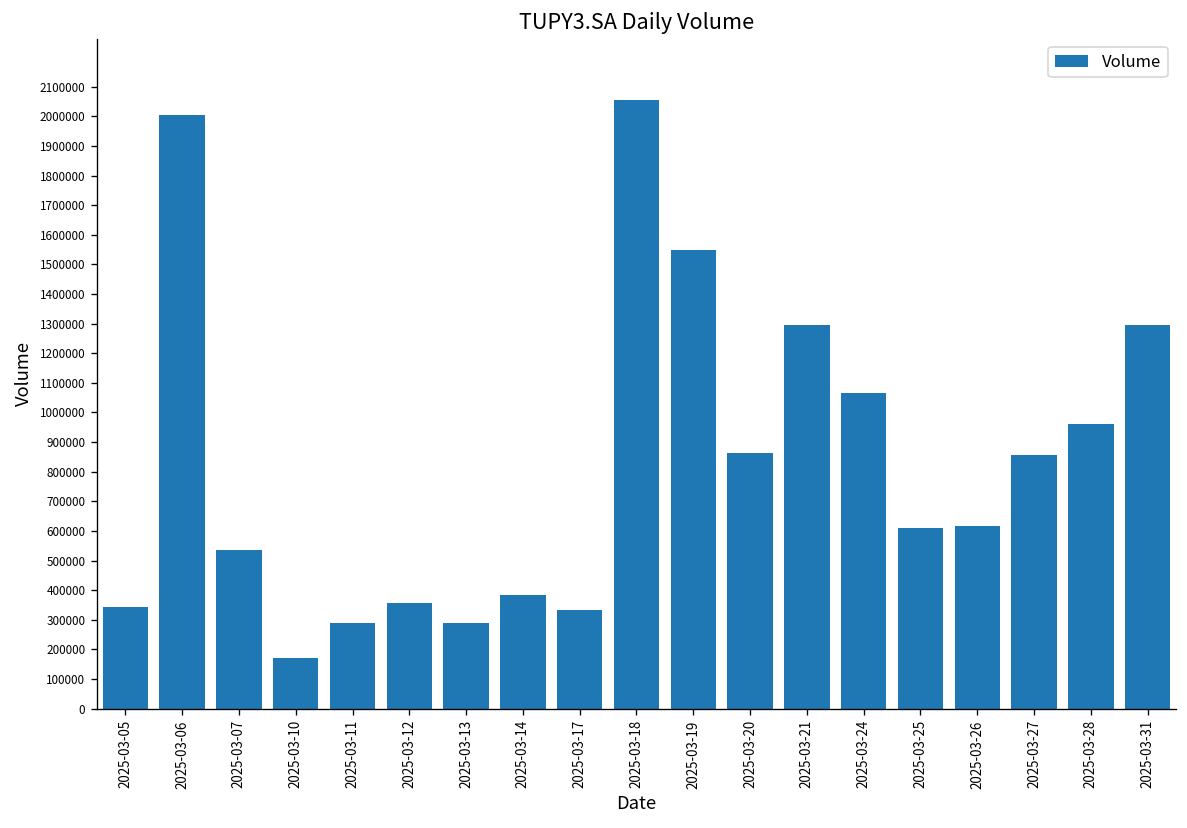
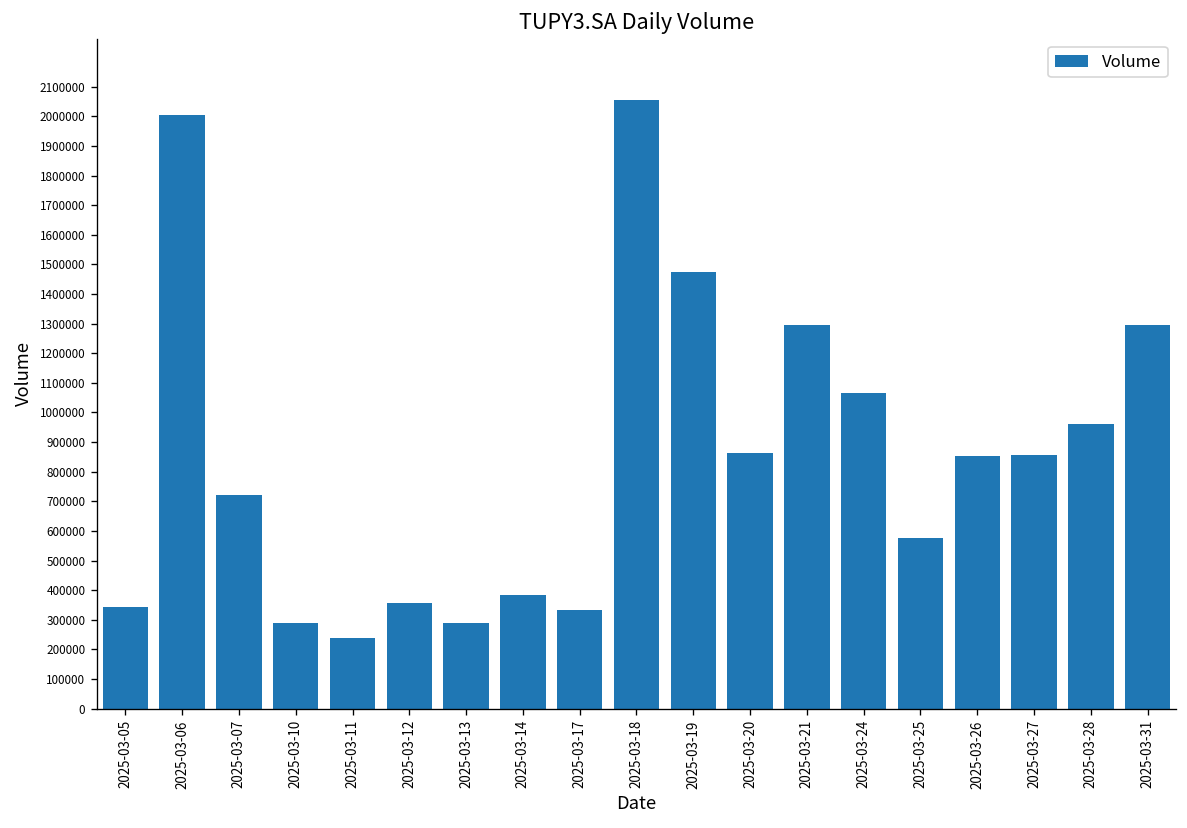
  {
    "2025-03-05": 340000,
    "2025-03-06": 2010000,
-   "2025-03-07": 540000,
-   "2025-03-10": 170000,
-   "2025-03-11": 290000,
+   "2025-03-07": 720000,
+   "2025-03-10": 290000,
+   "2025-03-11": 240000,
    "2025-03-12": 360000,
    "2025-03-13": 290000,
    "2025-03-14": 380000,
    "2025-03-17": 330000,
    "2025-03-18": 2060000,
-   "2025-03-19": 1550000,
+   "2025-03-19": 1470000,
    "2025-03-20": 860000,
    "2025-03-21": 1300000,
    "2025-03-24": 1060000,
-   "2025-03-25": 610000,
-   "2025-03-26": 620000,
+   "2025-03-25": 580000,
+   "2025-03-26": 850000,
    "2025-03-27": 860000,
    "2025-03-28": 960000,
    "2025-03-31": 1300000
  }
